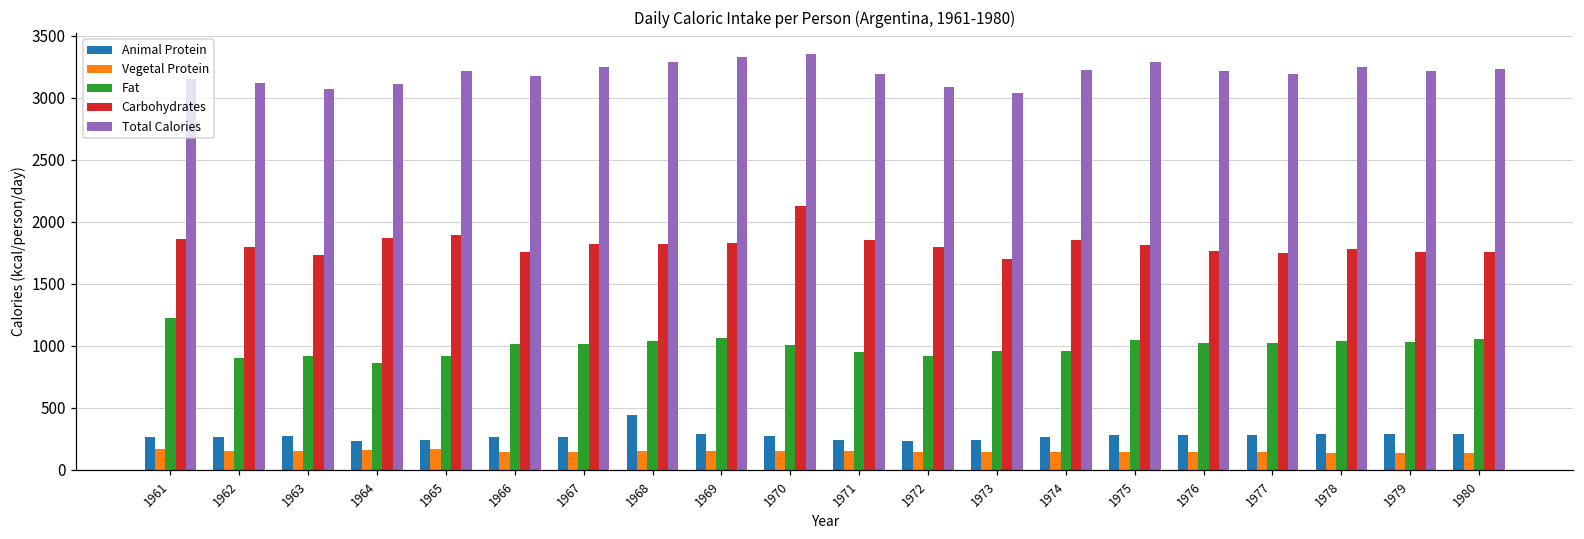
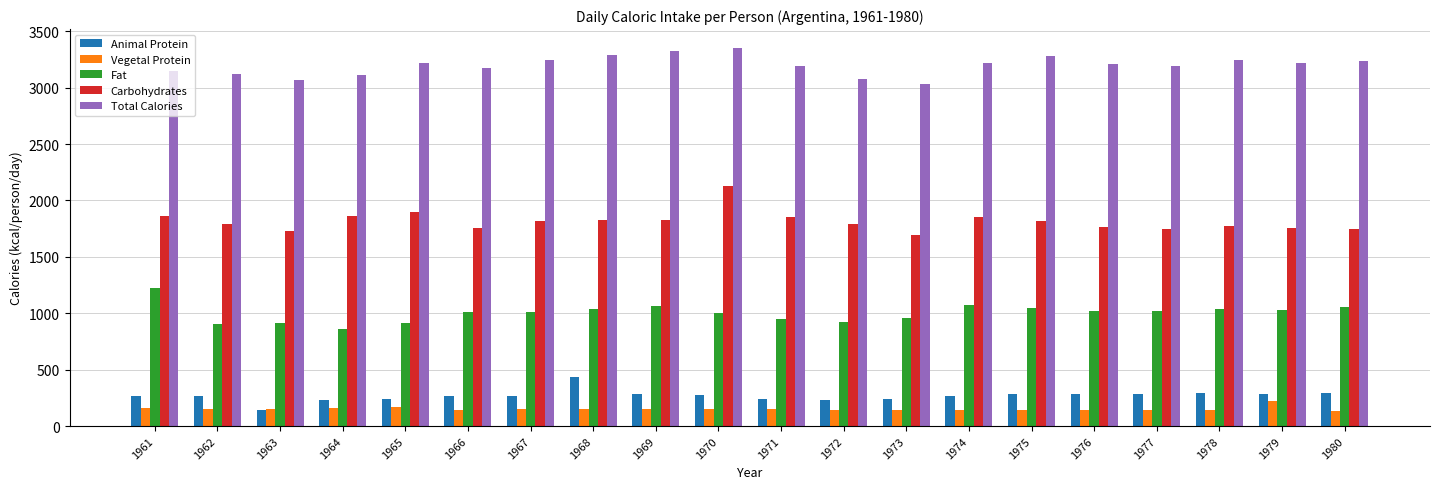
  {
    "Animal Protein": {
      "1961": 260,
      "1962": 270,
-     "1963": 270,
+     "1963": 140,
      "1964": 230,
      "1965": 240,
      "1966": 260,
      "1967": 260,
      "1968": 440,
      "1969": 290,
      "1970": 270,
      "1971": 240,
      "1972": 230,
      "1973": 240,
      "1974": 260,
      "1975": 280,
      "1976": 280,
      "1977": 280,
      "1978": 290,
      "1979": 290,
      "1980": 290
    },
    "Vegetal Protein": {
      "1961": 160,
      "1962": 150,
      "1963": 150,
      "1964": 160,
      "1965": 170,
      "1966": 140,
      "1967": 150,
      "1968": 150,
      "1969": 150,
      "1970": 150,
      "1971": 150,
      "1972": 140,
      "1973": 140,
      "1974": 150,
      "1975": 140,
      "1976": 140,
      "1977": 140,
      "1978": 140,
-     "1979": 140,
+     "1979": 220,
      "1980": 140
    },
    "Fat": {
      "1961": 1230,
      "1962": 900,
      "1963": 910,
      "1964": 860,
      "1965": 920,
      "1966": 1010,
      "1967": 1020,
      "1968": 1040,
      "1969": 1060,
      "1970": 1000,
      "1971": 950,
      "1972": 920,
      "1973": 960,
-     "1974": 960,
+     "1974": 1070,
      "1975": 1040,
      "1976": 1020,
      "1977": 1020,
      "1978": 1040,
      "1979": 1030,
      "1980": 1050
    },
    "Carbohydrates": {
      "1961": 1860,
      "1962": 1790,
      "1963": 1730,
      "1964": 1870,
      "1965": 1900,
      "1966": 1750,
      "1967": 1820,
      "1968": 1820,
      "1969": 1830,
      "1970": 2130,
      "1971": 1860,
      "1972": 1790,
      "1973": 1690,
      "1974": 1850,
      "1975": 1820,
      "1976": 1770,
      "1977": 1750,
      "1978": 1780,
      "1979": 1760,
      "1980": 1750
    },
    "Total Calories": {
      "1962": 3120,
      "1963": 3070,
      "1964": 3110,
      "1965": 3220,
      "1966": 3170,
      "1967": 3240,
      "1968": 3290,
      "1969": 3320,
      "1970": 3350,
      "1971": 3190,
      "1972": 3080,
      "1973": 3030,
      "1974": 3220,
      "1975": 3280,
      "1976": 3210,
      "1977": 3190,
      "1978": 3240,
      "1979": 3220,
      "1980": 3230
    }
  }
